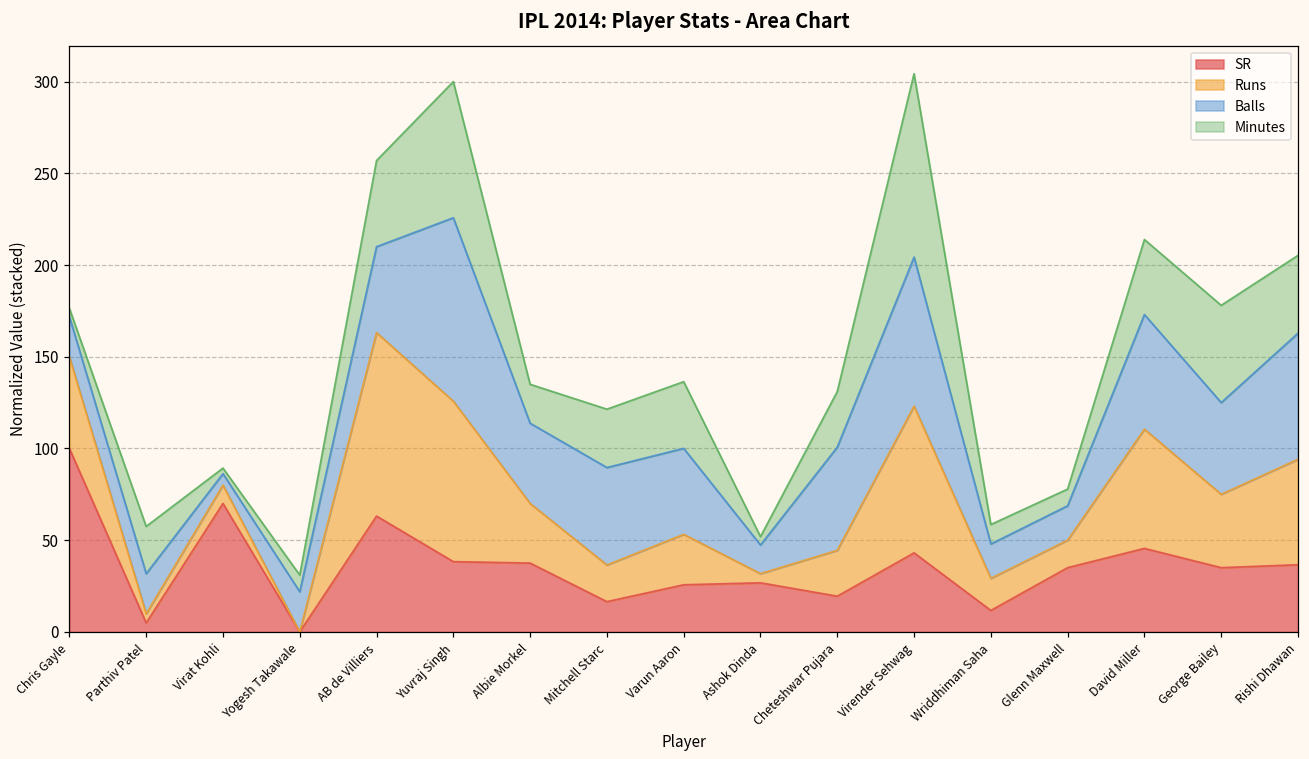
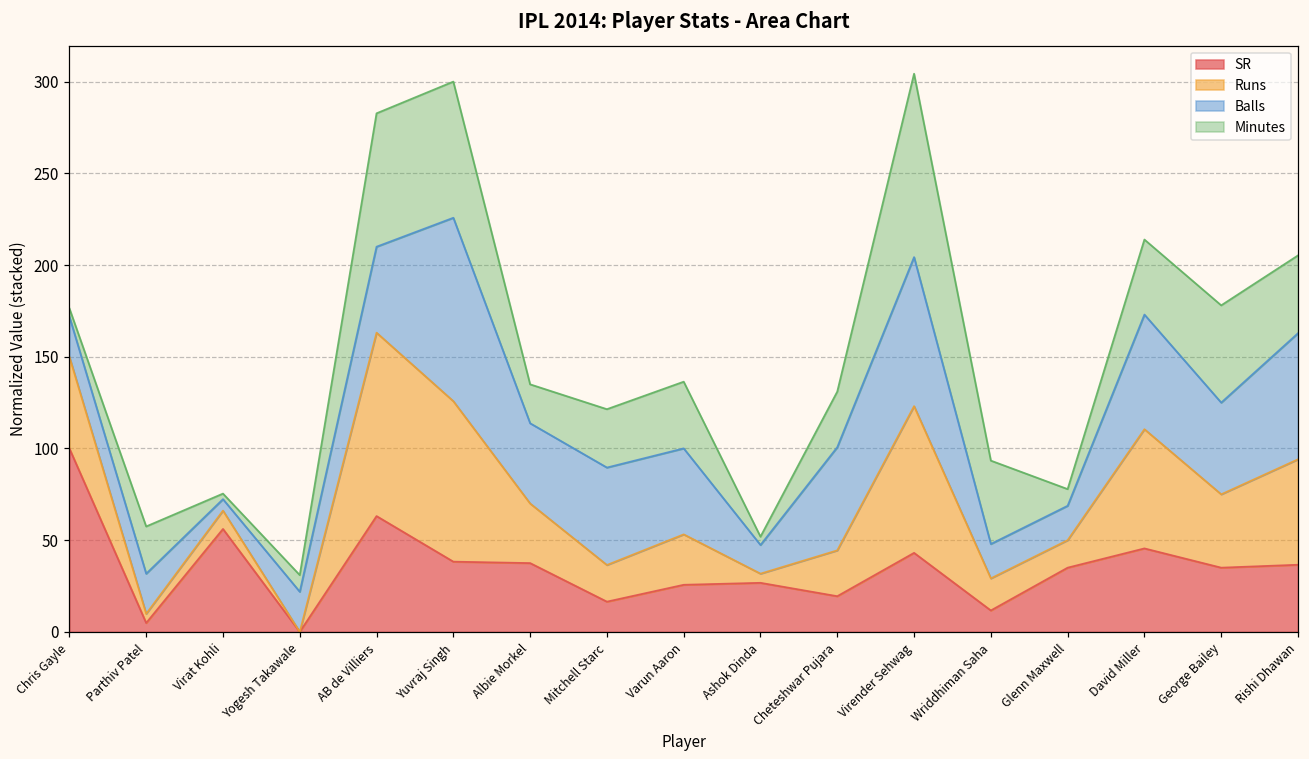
  {
    "SR": {
      "Chris Gayle": 100,
      "Parthiv Patel": 5,
-     "Virat Kohli": 70,
+     "Virat Kohli": 56,
      "AB de Villiers": 63,
      "Yuvraj Singh": 38,
      "Albie Morkel": 37,
      "Mitchell Starc": 16,
      "Varun Aaron": 26,
      "Ashok Dinda": 27,
      "Cheteshwar Pujara": 19,
      "Virender Sehwag": 43,
      "Wriddhiman Saha": 12,
      "Glenn Maxwell": 35,
      "David Miller": 46,
      "George Bailey": 35,
      "Rishi Dhawan": 37
    },
    "Runs": {
      "Chris Gayle": 50,
      "Parthiv Patel": 5,
      "Virat Kohli": 10,
      "AB de Villiers": 100,
      "Yuvraj Singh": 88,
      "Albie Morkel": 32,
      "Mitchell Starc": 20,
      "Varun Aaron": 28,
      "Ashok Dinda": 5,
      "Cheteshwar Pujara": 25,
      "Virender Sehwag": 80,
      "Wriddhiman Saha": 18,
      "Glenn Maxwell": 15,
      "David Miller": 65,
      "George Bailey": 40,
      "Rishi Dhawan": 57
    },
    "Balls": {
      "Chris Gayle": 22,
      "Parthiv Patel": 22,
      "Virat Kohli": 6,
      "Yogesh Takawale": 22,
      "AB de Villiers": 47,
      "Yuvraj Singh": 100,
      "Albie Morkel": 44,
      "Mitchell Starc": 53,
      "Varun Aaron": 47,
      "Ashok Dinda": 16,
      "Cheteshwar Pujara": 56,
      "Virender Sehwag": 81,
      "Wriddhiman Saha": 19,
      "Glenn Maxwell": 19,
      "David Miller": 63,
      "George Bailey": 50,
      "Rishi Dhawan": 69
    },
    "Minutes": {
      "Chris Gayle": 5,
      "Parthiv Patel": 26,
      "Virat Kohli": 3,
      "Yogesh Takawale": 9,
-     "AB de Villiers": 47,
+     "AB de Villiers": 73,
      "Yuvraj Singh": 74,
      "Albie Morkel": 21,
      "Mitchell Starc": 32,
      "Varun Aaron": 36,
      "Ashok Dinda": 5,
      "Cheteshwar Pujara": 30,
      "Virender Sehwag": 100,
-     "Wriddhiman Saha": 11,
+     "Wriddhiman Saha": 45,
      "Glenn Maxwell": 9,
      "David Miller": 41,
      "George Bailey": 53,
      "Rishi Dhawan": 42
    }
  }
